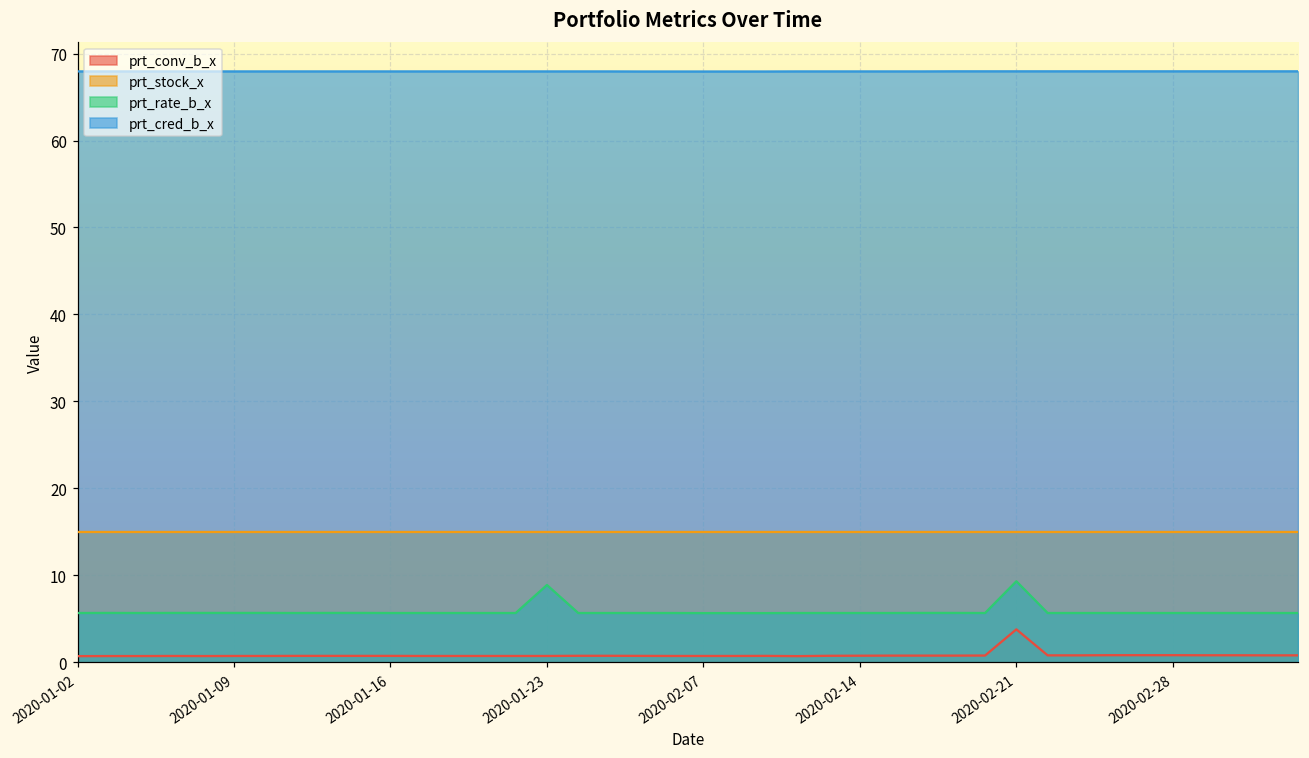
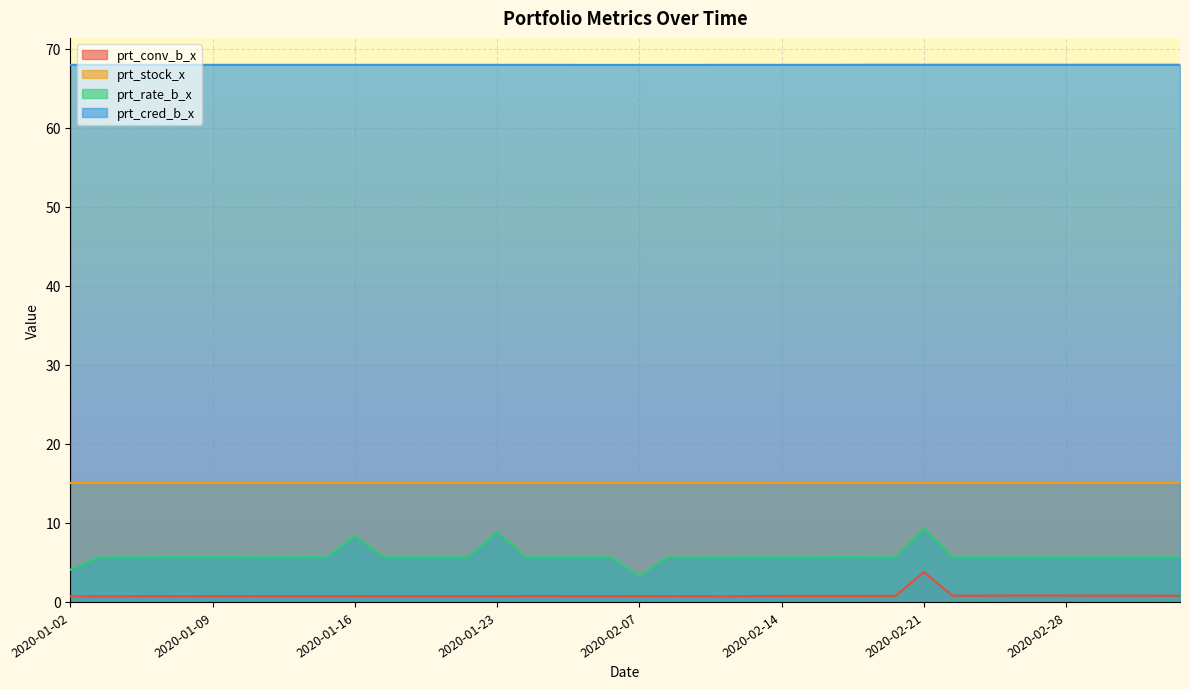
  {
    "prt_conv_b_x": {
      "2020-01-02": 1,
      "2020-01-09": 1,
      "2020-01-16": 1,
      "2020-01-23": 1,
      "2020-02-07": 1,
      "2020-02-14": 1,
      "2020-02-21": 4,
      "2020-02-28": 1
    },
    "prt_stock_x": {
      "2020-01-02": 15,
      "2020-01-09": 15,
      "2020-01-16": 15,
      "2020-01-23": 15,
      "2020-02-07": 15,
      "2020-02-14": 15,
      "2020-02-21": 15,
      "2020-02-28": 15
    },
    "prt_rate_b_x": {
-     "2020-01-02": 6,
+     "2020-01-02": 4,
      "2020-01-09": 6,
-     "2020-01-16": 6,
+     "2020-01-16": 8,
      "2020-01-23": 9,
-     "2020-02-07": 6,
+     "2020-02-07": 3,
      "2020-02-14": 6,
      "2020-02-21": 9,
      "2020-02-28": 6
    },
    "prt_cred_b_x": {
      "2020-01-02": 68,
      "2020-01-09": 68,
      "2020-01-16": 68,
      "2020-01-23": 68,
      "2020-02-07": 68,
      "2020-02-14": 68,
      "2020-02-21": 68,
      "2020-02-28": 68
    }
  }
